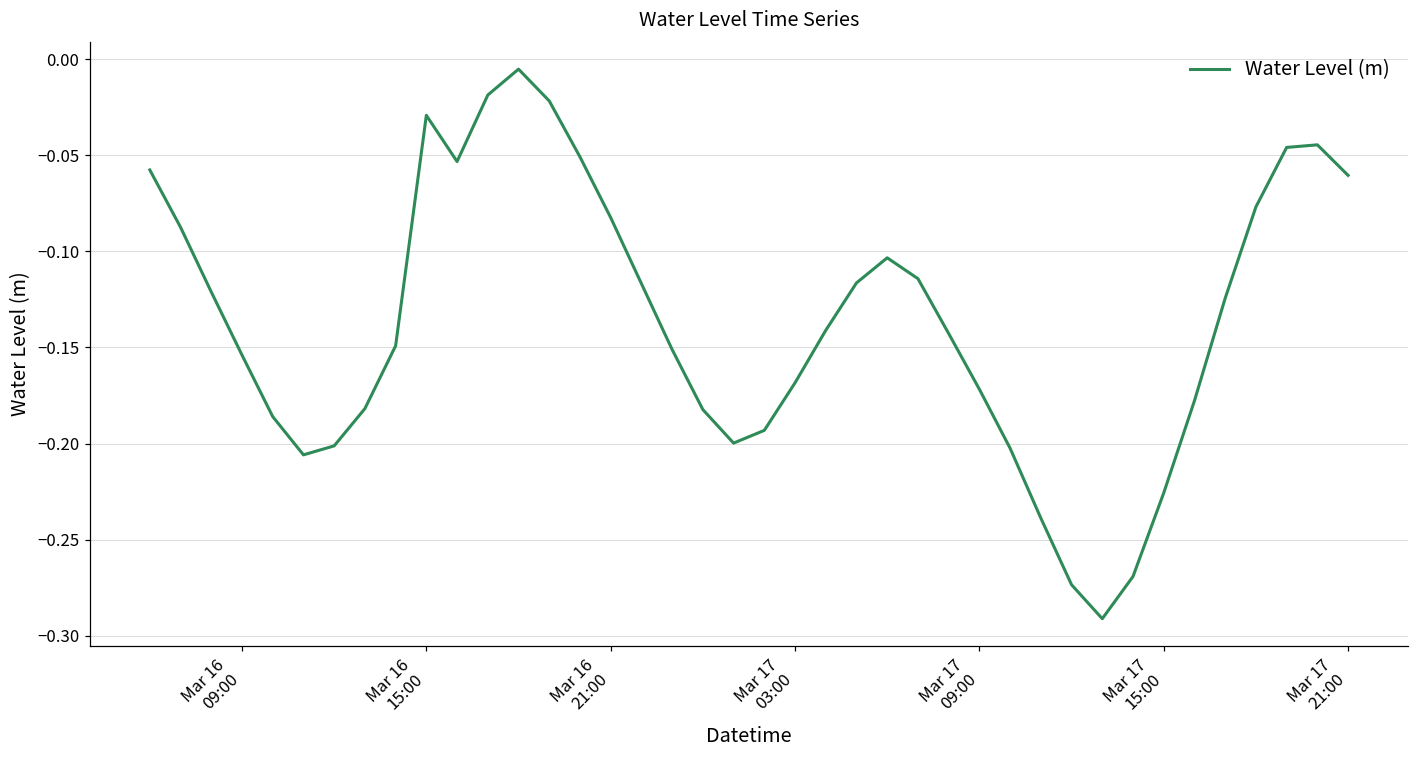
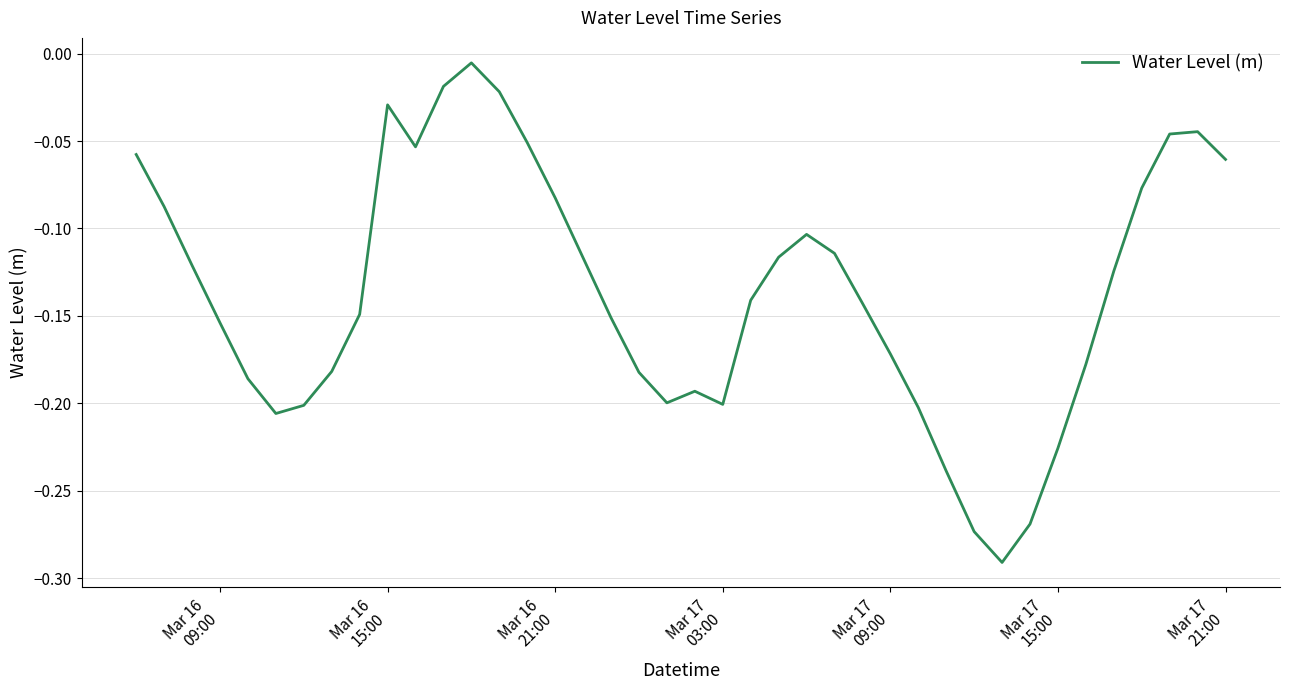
  {
    "Mar 16 09:00": -0.154,
    "Mar 16 15:00": -0.029,
    "Mar 16 21:00": -0.082,
-   "Mar 17 03:00": -0.168,
+   "Mar 17 03:00": -0.201,
    "Mar 17 09:00": -0.172,
    "Mar 17 15:00": -0.226,
    "Mar 17 21:00": -0.060
  }
